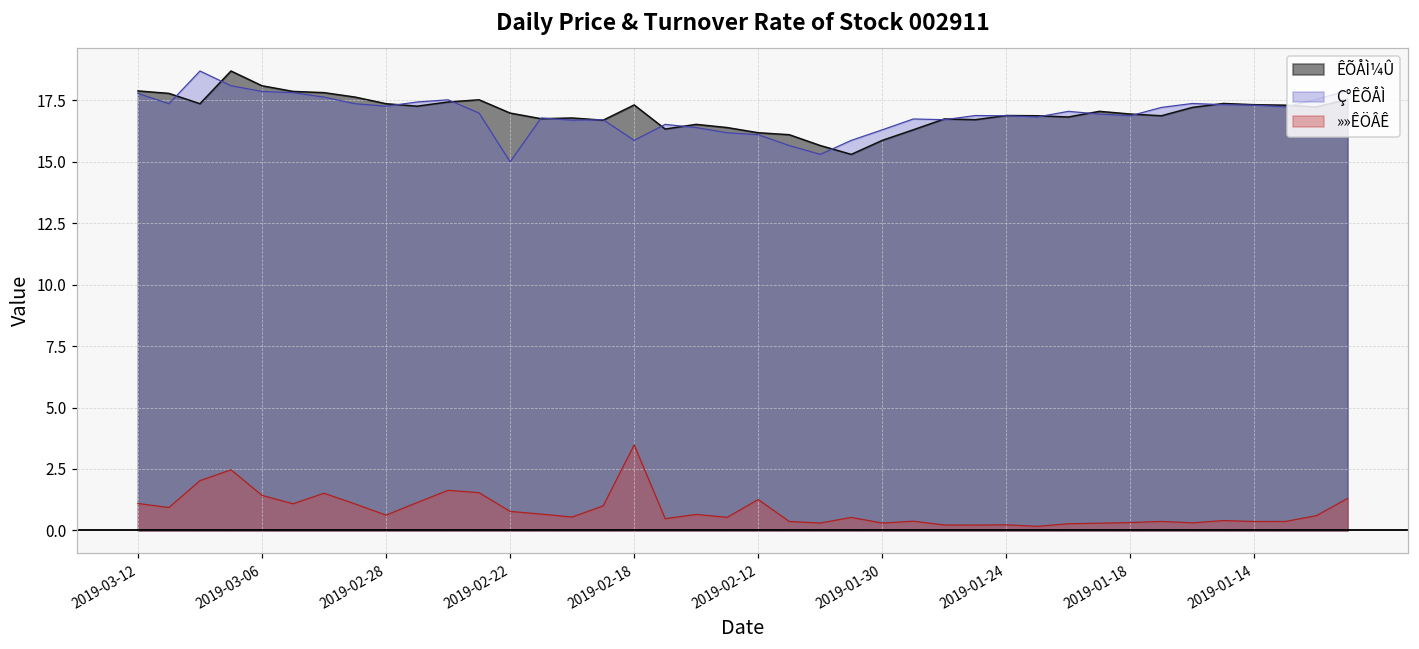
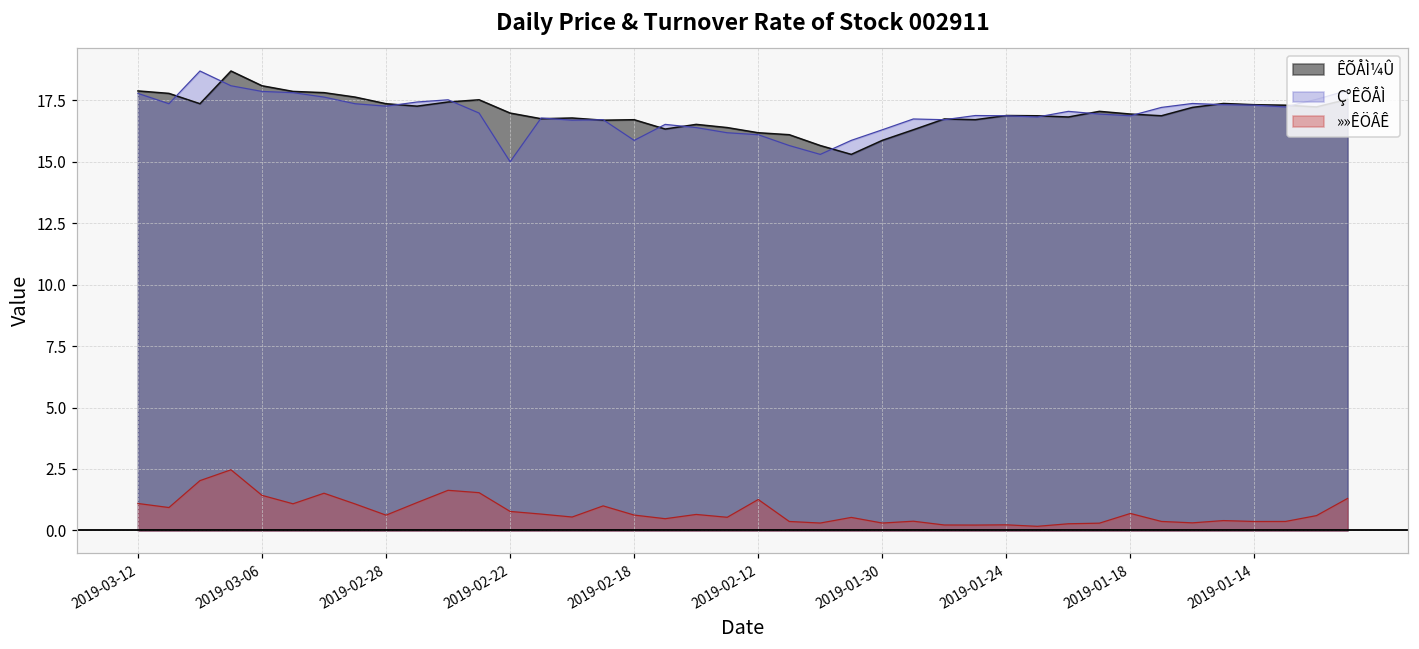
  {
    "ÊÕÅÌ¼Û": {
      "2019-03-06": 18.1,
      "2019-02-22": 17.0,
-     "2019-02-18": 17.3,
+     "2019-02-18": 16.7,
      "2019-01-30": 15.9
    },
    "Ç°ÊÕÅÌ": {
      "2019-03-06": 17.9,
      "2019-02-22": 15.0,
      "2019-02-18": 15.9,
      "2019-01-30": 16.3
    },
    "»»ÊÖÂÊ": {
      "2019-03-12": 1.1,
      "2019-03-06": 1.4,
      "2019-02-28": 0.6,
      "2019-02-22": 0.8,
-     "2019-02-18": 3.5,
+     "2019-02-18": 0.6,
      "2019-02-12": 1.3,
      "2019-01-30": 0.3,
      "2019-01-24": 0.2,
-     "2019-01-18": 0.3,
+     "2019-01-18": 0.7,
      "2019-01-14": 0.4
    }
  }
